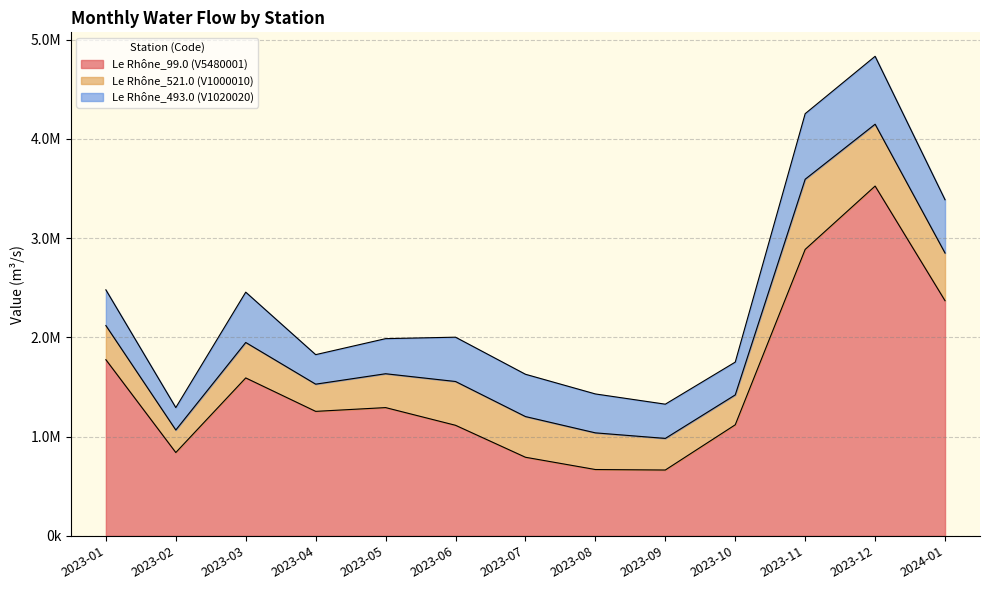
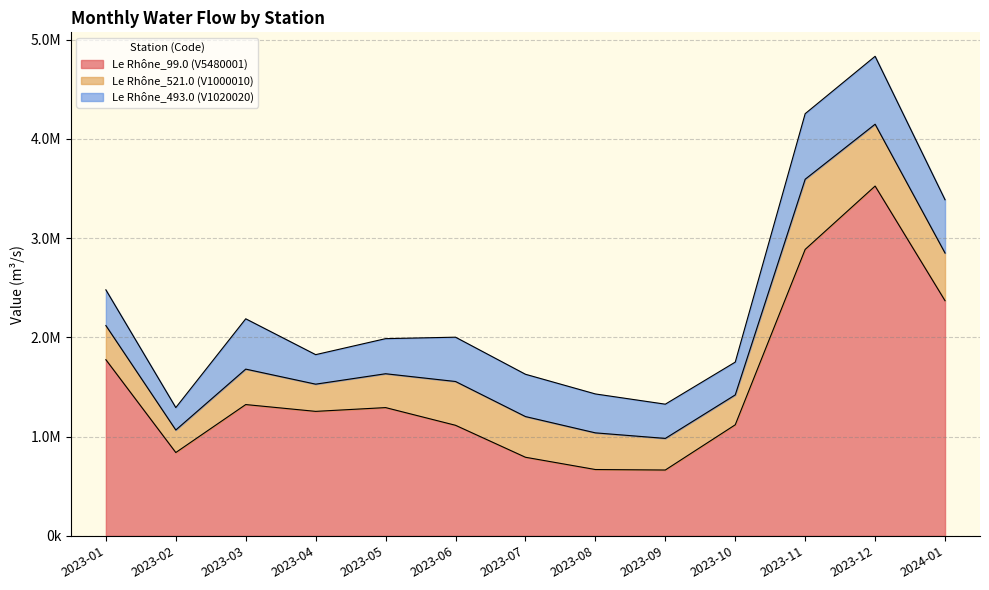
  {
    "Le Rhône_99.0 (V5480001)": {
      "2023-01": 1800000,
      "2023-02": 800000,
-     "2023-03": 1600000,
+     "2023-03": 1300000,
      "2023-04": 1300000,
      "2023-05": 1300000,
      "2023-06": 1100000,
      "2023-07": 800000,
      "2023-08": 700000,
      "2023-09": 700000,
      "2023-10": 1100000,
      "2023-11": 2900000,
      "2023-12": 3500000,
      "2024-01": 2400000
    },
    "Le Rhône_521.0 (V1000010)": {
      "2023-01": 300000,
      "2023-02": 200000,
      "2023-03": 400000,
      "2023-04": 300000,
      "2023-05": 300000,
      "2023-06": 400000,
      "2023-07": 400000,
      "2023-08": 400000,
      "2023-09": 300000,
      "2023-10": 300000,
      "2023-11": 700000,
      "2023-12": 600000,
      "2024-01": 500000
    },
    "Le Rhône_493.0 (V1020020)": {
      "2023-01": 400000,
      "2023-02": 200000,
      "2023-03": 500000,
      "2023-04": 300000,
      "2023-05": 400000,
      "2023-06": 400000,
      "2023-07": 400000,
      "2023-08": 400000,
      "2023-09": 300000,
      "2023-10": 300000,
      "2023-11": 700000,
      "2023-12": 700000,
      "2024-01": 500000
    }
  }
